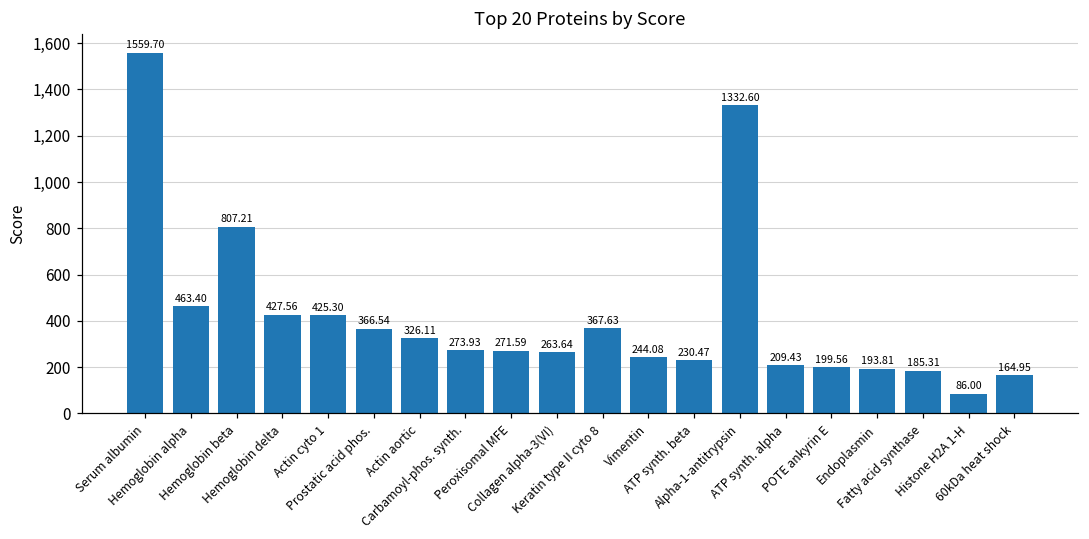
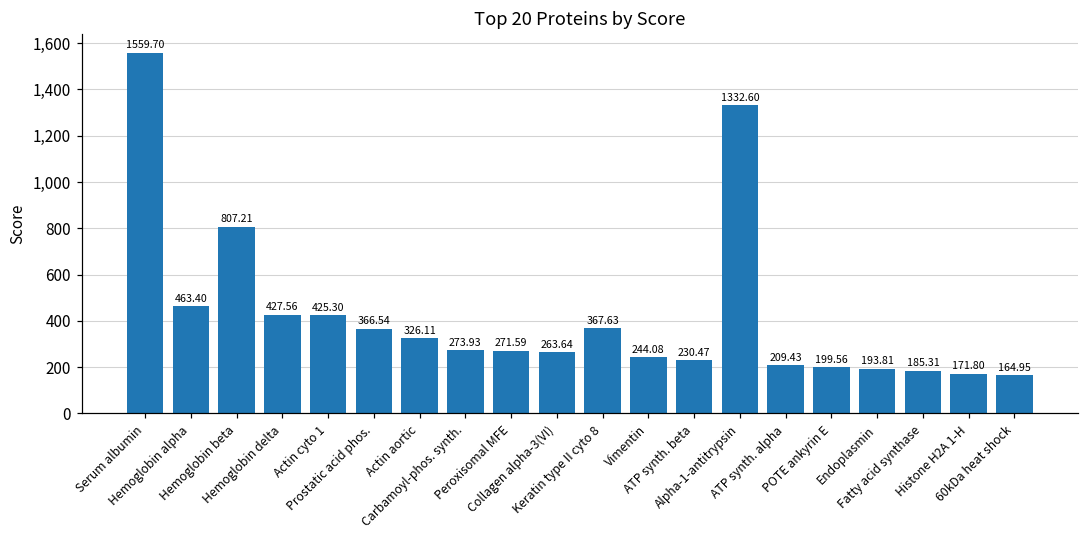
  {
    "Serum albumin": 1559.70,
    "Hemoglobin alpha": 463.40,
    "Hemoglobin beta": 807.21,
    "Hemoglobin delta": 427.56,
    "Actin cyto 1": 425.30,
    "Prostatic acid phos.": 366.54,
    "Actin aortic": 326.11,
    "Carbamoyl-phos. synth.": 273.93,
    "Peroxisomal MFE": 271.59,
    "Collagen alpha-3(VI)": 263.64,
    "Keratin type II cyto 8": 367.63,
    "Vimentin": 244.08,
    "ATP synth. beta": 230.47,
    "Alpha-1-antitrypsin": 1332.60,
    "ATP synth. alpha": 209.43,
    "POTE ankyrin E": 199.56,
    "Endoplasmin": 193.81,
    "Fatty acid synthase": 185.31,
-   "Histone H2A 1-H": 86.00,
+   "Histone H2A 1-H": 171.80,
    "60kDa heat shock": 164.95
  }
